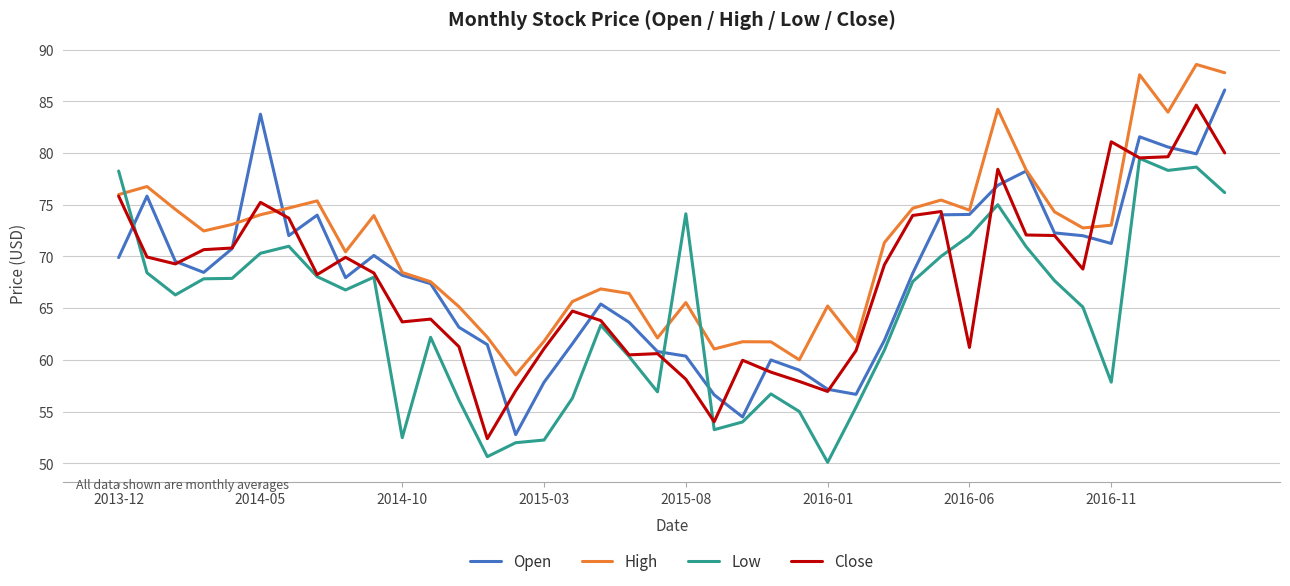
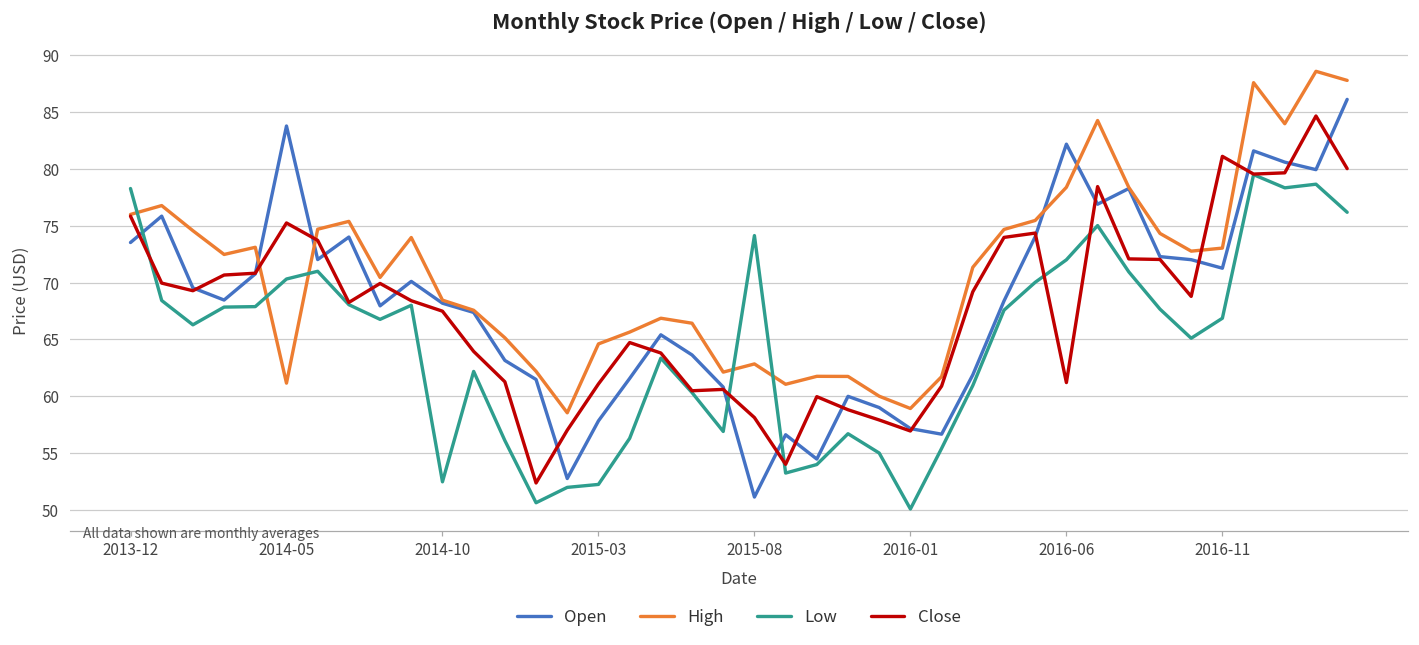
  {
    "Open": {
-     "2013-12": 69.9,
+     "2013-12": 73.5,
      "2014-05": 83.8,
      "2014-10": 68.2,
      "2015-03": 57.8,
-     "2015-08": 60.4,
-     "2016-06": 74.1,
+     "2015-08": 51.1,
+     "2016-06": 82.2,
      "2016-11": 71.3
    },
    "High": {
-     "2014-05": 74.0,
+     "2014-05": 61.2,
      "2014-10": 68.5,
-     "2015-03": 61.8,
-     "2015-08": 65.5,
-     "2016-01": 65.2,
-     "2016-06": 74.5,
+     "2015-03": 64.6,
+     "2015-08": 62.8,
+     "2016-01": 58.9,
+     "2016-06": 78.4,
      "2016-11": 73.0
    },
    "Low": {
      "2013-12": 78.3,
      "2014-05": 70.3,
      "2014-10": 52.5,
      "2015-03": 52.2,
      "2015-08": 74.1,
      "2016-01": 50.1,
      "2016-06": 72.0,
-     "2016-11": 57.8
+     "2016-11": 66.9
    },
    "Close": {
      "2014-05": 75.2,
-     "2014-10": 63.7,
+     "2014-10": 67.5,
      "2015-03": 61.1,
      "2015-08": 58.1,
      "2016-06": 61.2,
      "2016-11": 81.1
    }
  }
